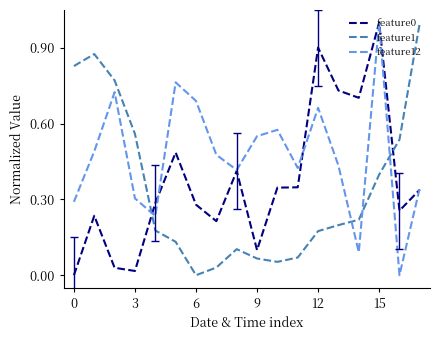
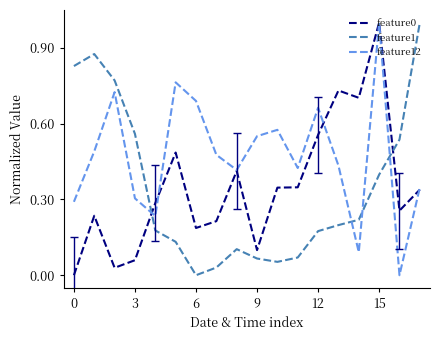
  {
    "feature0": {
      "0": 0.00,
-     "3": 0.02,
-     "6": 0.28,
+     "3": 0.06,
+     "6": 0.19,
      "9": 0.10,
-     "12": 0.90
+     "12": 0.56
    },
    "feature12": {
      "0": 0.29,
      "3": 0.30,
      "6": 0.69,
      "9": 0.55,
      "12": 0.66
    }
  }
